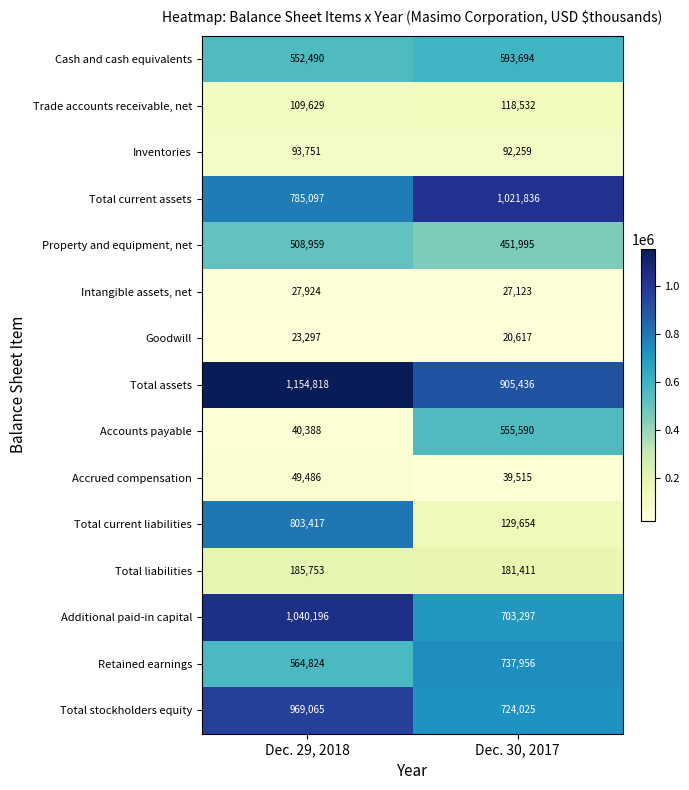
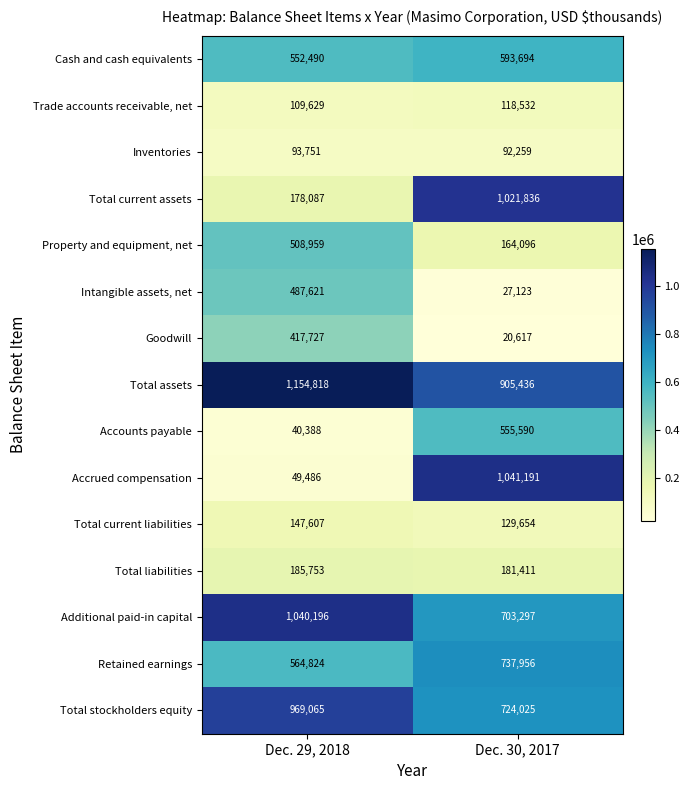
  {
    "Cash and cash equivalents": {
      "Dec. 29, 2018": "552,490",
      "Dec. 30, 2017": "593,694"
    },
    "Trade accounts receivable, net": {
      "Dec. 29, 2018": "109,629",
      "Dec. 30, 2017": "118,532"
    },
    "Inventories": {
      "Dec. 29, 2018": "93,751",
      "Dec. 30, 2017": "92,259"
    },
    "Total current assets": {
-     "Dec. 29, 2018": "785,097",
+     "Dec. 29, 2018": "178,087",
      "Dec. 30, 2017": "1,021,836"
    },
    "Property and equipment, net": {
      "Dec. 29, 2018": "508,959",
-     "Dec. 30, 2017": "451,995"
+     "Dec. 30, 2017": "164,096"
    },
    "Intangible assets, net": {
-     "Dec. 29, 2018": "27,924",
+     "Dec. 29, 2018": "487,621",
      "Dec. 30, 2017": "27,123"
    },
    "Goodwill": {
-     "Dec. 29, 2018": "23,297",
+     "Dec. 29, 2018": "417,727",
      "Dec. 30, 2017": "20,617"
    },
    "Total assets": {
      "Dec. 29, 2018": "1,154,818",
      "Dec. 30, 2017": "905,436"
    },
    "Accounts payable": {
      "Dec. 29, 2018": "40,388",
      "Dec. 30, 2017": "555,590"
    },
    "Accrued compensation": {
      "Dec. 29, 2018": "49,486",
-     "Dec. 30, 2017": "39,515"
+     "Dec. 30, 2017": "1,041,191"
    },
    "Total current liabilities": {
-     "Dec. 29, 2018": "803,417",
+     "Dec. 29, 2018": "147,607",
      "Dec. 30, 2017": "129,654"
    },
    "Total liabilities": {
      "Dec. 29, 2018": "185,753",
      "Dec. 30, 2017": "181,411"
    },
    "Additional paid-in capital": {
      "Dec. 29, 2018": "1,040,196",
      "Dec. 30, 2017": "703,297"
    },
    "Retained earnings": {
      "Dec. 29, 2018": "564,824",
      "Dec. 30, 2017": "737,956"
    },
    "Total stockholders equity": {
      "Dec. 29, 2018": "969,065",
      "Dec. 30, 2017": "724,025"
    }
  }
